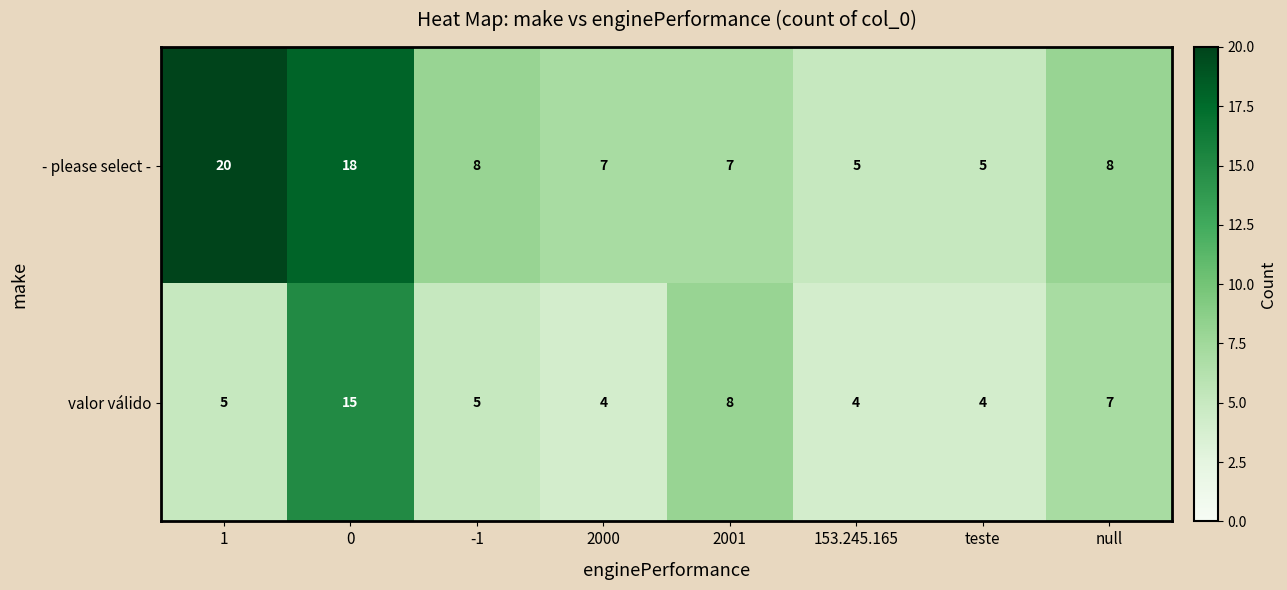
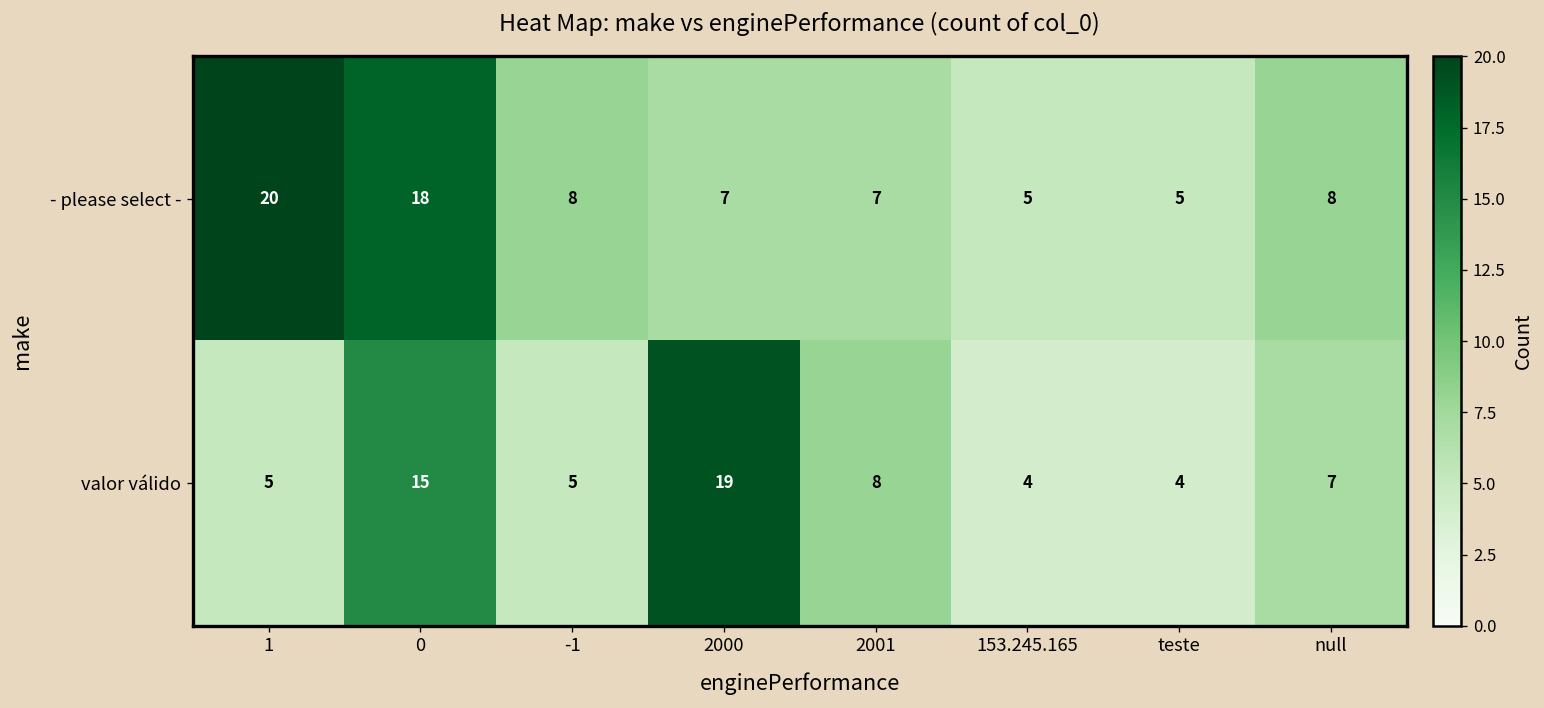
  {
    "- please select -": {
      "1": 20,
      "0": 18,
      "-1": 8,
      "2000": 7,
      "2001": 7,
      "153.245.165": 5,
      "teste": 5,
      "null": 8
    },
    "valor válido": {
      "1": 5,
      "0": 15,
      "-1": 5,
-     "2000": 4,
+     "2000": 19,
      "2001": 8,
      "153.245.165": 4,
      "teste": 4,
      "null": 7
    }
  }
